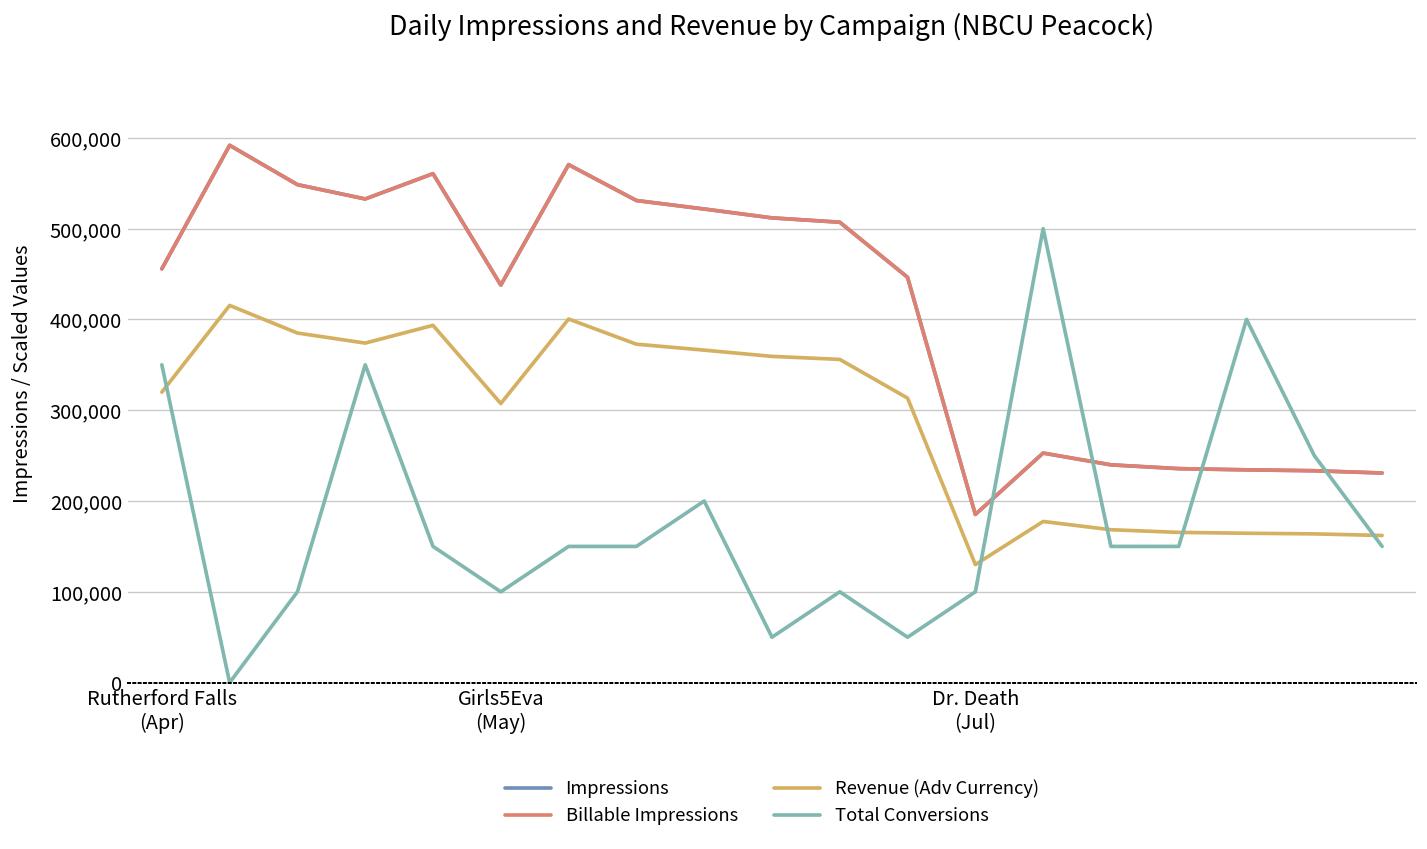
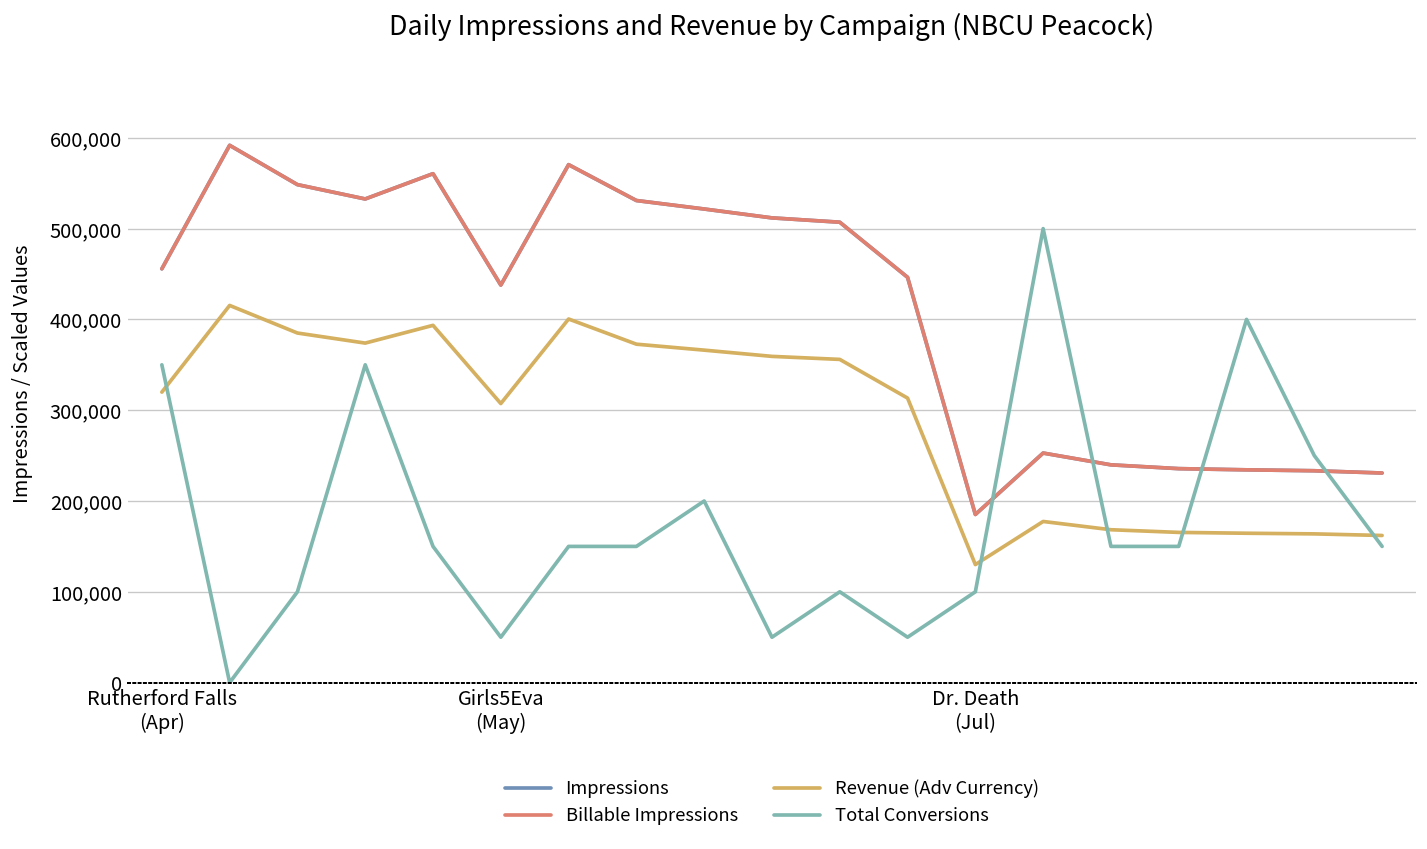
  {
    "Total Conversions": {
      "Rutherford Falls (Apr)": "350,000",
-     "Girls5Eva (May)": "100,000",
+     "Girls5Eva (May)": "50,000",
      "Dr. Death (Jul)": "100,000"
    }
  }
